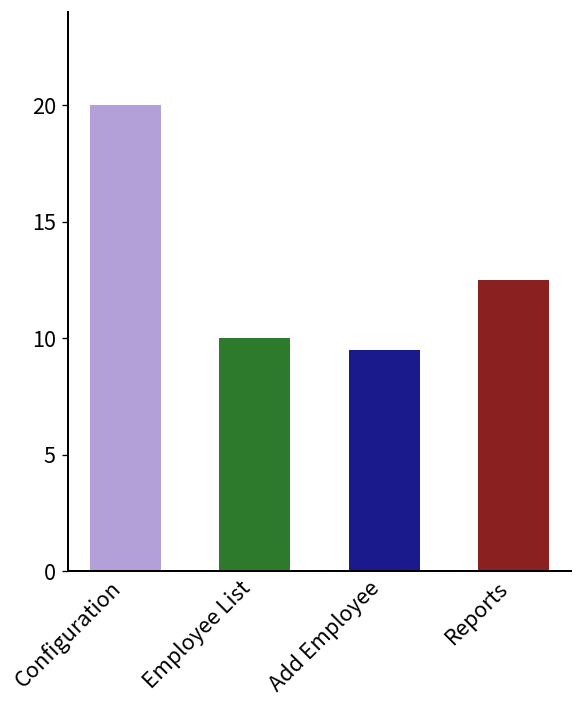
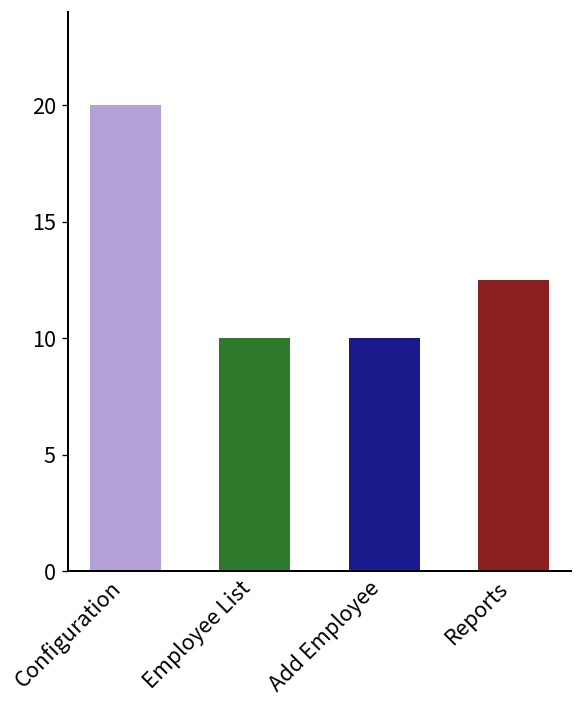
  {
    "Configuration": 20.0,
    "Employee List": 10.0,
-   "Add Employee": 9.5,
+   "Add Employee": 10.0,
    "Reports": 12.5
  }
